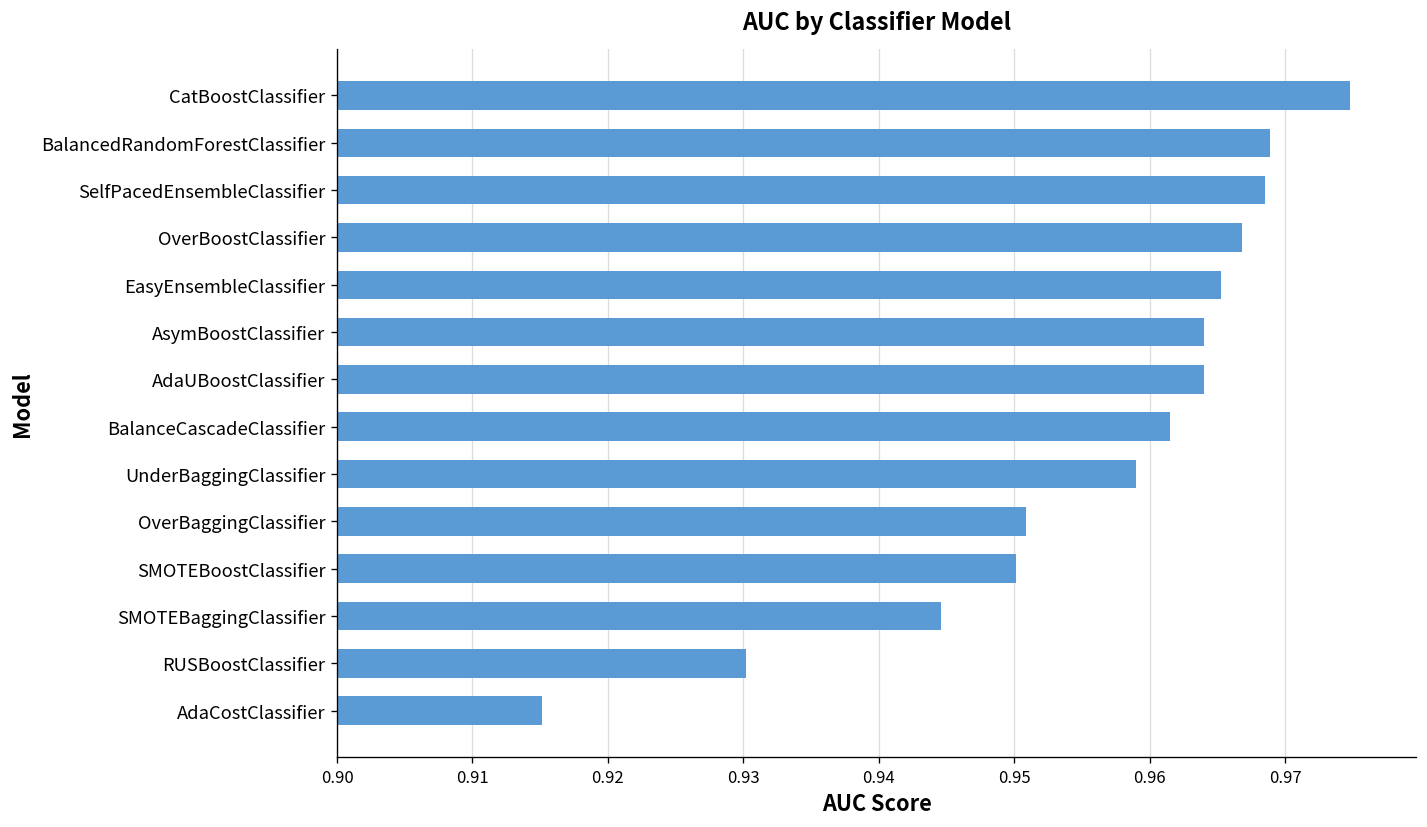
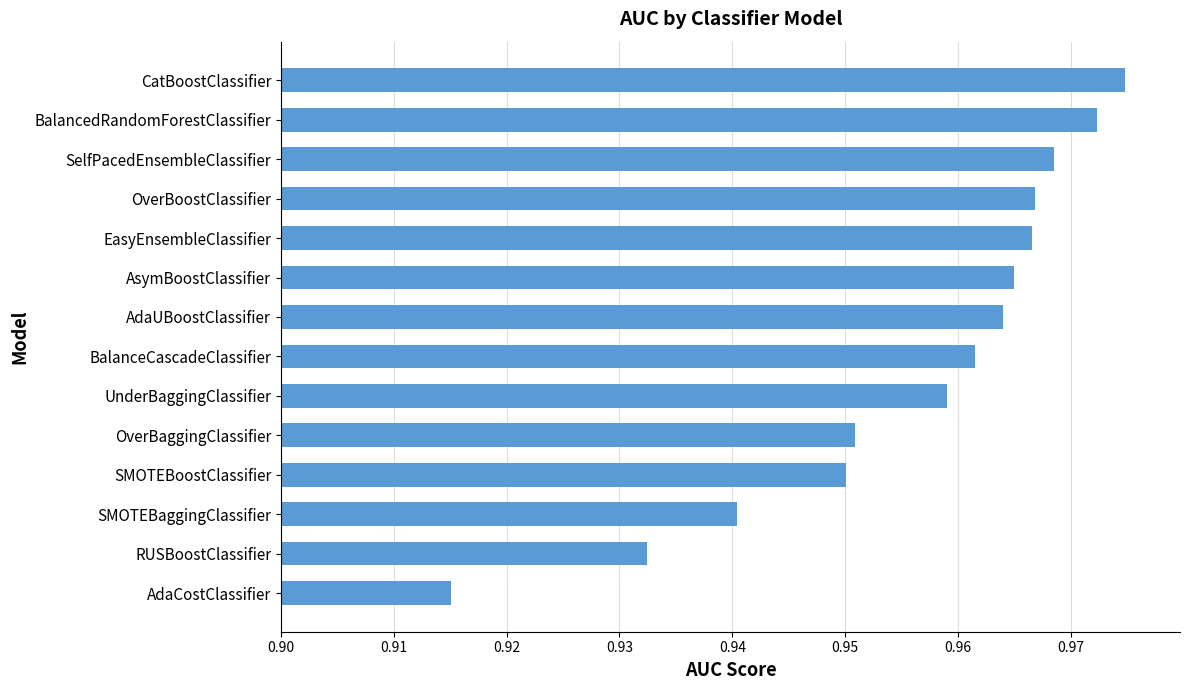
  {
    "CatBoostClassifier": 0.9748,
-   "BalancedRandomForestClassifier": 0.9689,
+   "BalancedRandomForestClassifier": 0.9723,
    "SelfPacedEnsembleClassifier": 0.9685,
    "OverBoostClassifier": 0.9668,
-   "EasyEnsembleClassifier": 0.9653,
-   "AsymBoostClassifier": 0.964,
+   "EasyEnsembleClassifier": 0.9666,
+   "AsymBoostClassifier": 0.965,
    "AdaUBoostClassifier": 0.9640,
    "BalanceCascadeClassifier": 0.9615,
    "UnderBaggingClassifier": 0.9590,
    "OverBaggingClassifier": 0.9509,
    "SMOTEBoostClassifier": 0.9501,
-   "SMOTEBaggingClassifier": 0.9446,
-   "RUSBoostClassifier": 0.9302,
+   "SMOTEBaggingClassifier": 0.9404,
+   "RUSBoostClassifier": 0.9324,
    "AdaCostClassifier": 0.9151
  }
